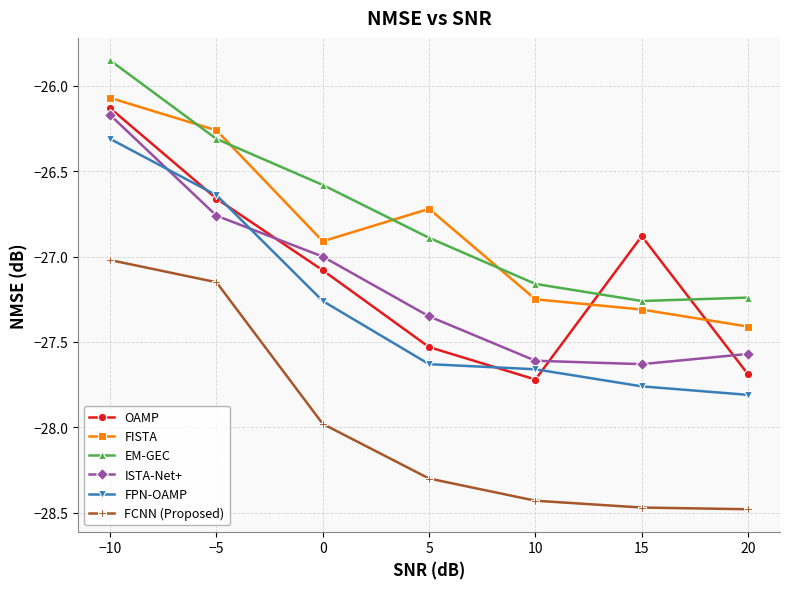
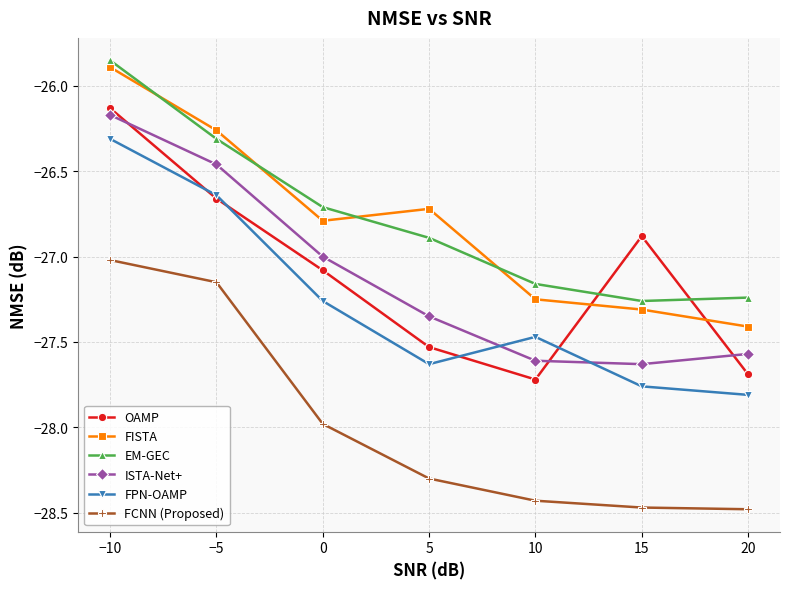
  {
    "OAMP": {
      "−10": -26.13,
      "−5": -26.66,
      "0": -27.08,
      "5": -27.53,
      "10": -27.72,
      "15": -26.88,
      "20": -27.69
    },
    "FISTA": {
-     "−10": -26.07,
+     "−10": -25.89,
      "−5": -26.26,
-     "0": -26.91,
+     "0": -26.79,
      "5": -26.72,
      "10": -27.25,
      "15": -27.31,
      "20": -27.41
    },
    "EM-GEC": {
      "−10": -25.85,
      "−5": -26.31,
-     "0": -26.58,
+     "0": -26.71,
      "5": -26.89,
      "10": -27.16,
      "15": -27.26,
      "20": -27.24
    },
    "ISTA-Net+": {
      "−10": -26.17,
-     "−5": -26.76,
+     "−5": -26.46,
      "0": -27.00,
      "5": -27.35,
      "10": -27.61,
      "15": -27.63,
      "20": -27.57
    },
    "FPN-OAMP": {
      "−10": -26.31,
      "−5": -26.64,
      "0": -27.26,
      "5": -27.63,
-     "10": -27.66,
+     "10": -27.47,
      "15": -27.76,
      "20": -27.81
    },
    "FCNN (Proposed)": {
      "−10": -27.02,
      "−5": -27.15,
      "0": -27.98,
      "5": -28.30,
      "10": -28.43,
      "15": -28.47,
      "20": -28.48
    }
  }
